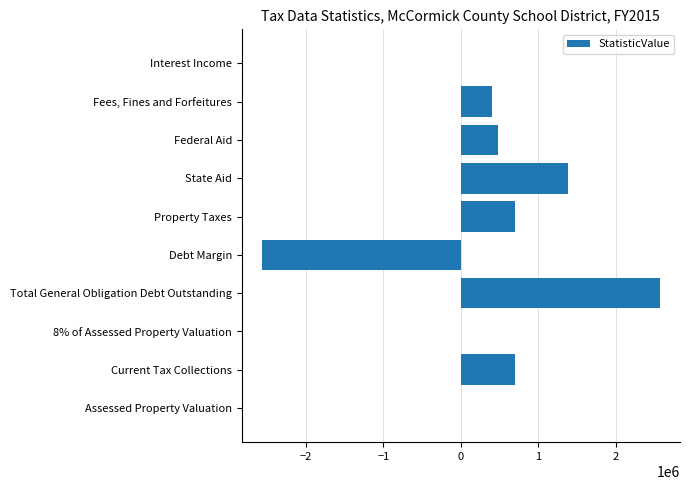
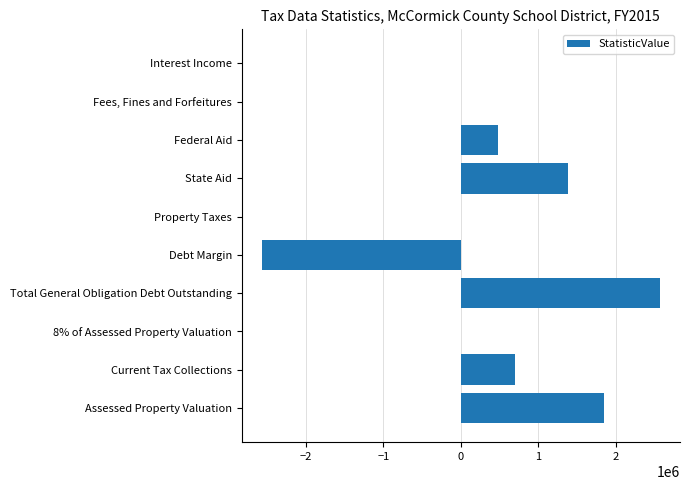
  {
    "Interest Income": 0,
-   "Fees, Fines and Forfeitures": 400000,
+   "Fees, Fines and Forfeitures": 0,
    "Federal Aid": 500000,
    "State Aid": 1400000,
-   "Property Taxes": 700000,
+   "Property Taxes": 0,
    "Debt Margin": -2600000,
    "Total General Obligation Debt Outstanding": 2600000,
    "8% of Assessed Property Valuation": 0,
    "Current Tax Collections": 700000,
-   "Assessed Property Valuation": 0
+   "Assessed Property Valuation": 1800000
  }
